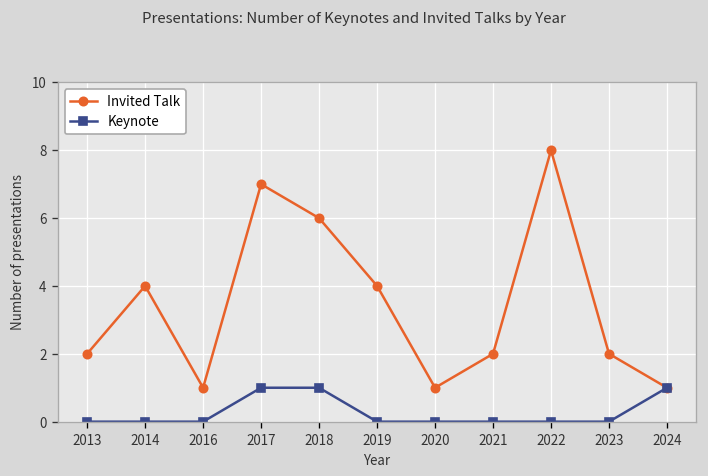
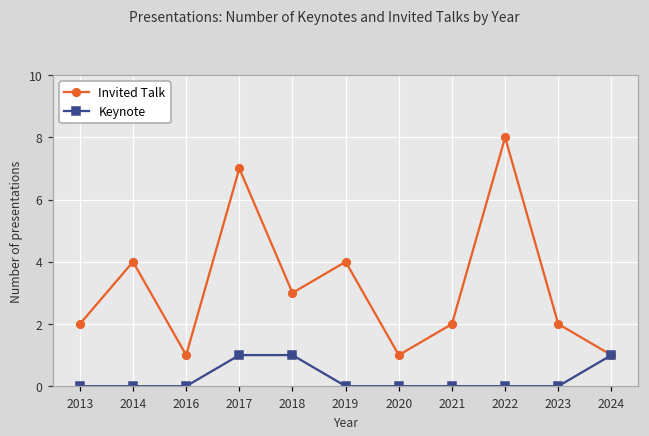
  {
    "Invited Talk": {
      "2013": 2,
      "2014": 4,
      "2016": 1,
      "2017": 7,
-     "2018": 6,
+     "2018": 3,
      "2019": 4,
      "2020": 1,
      "2021": 2,
      "2022": 8,
      "2023": 2
    },
    "Keynote": {
      "2013": 0,
      "2014": 0,
      "2016": 0,
      "2017": 1,
      "2018": 1,
      "2019": 0,
      "2020": 0,
      "2021": 0,
      "2022": 0,
      "2023": 0
    }
  }
